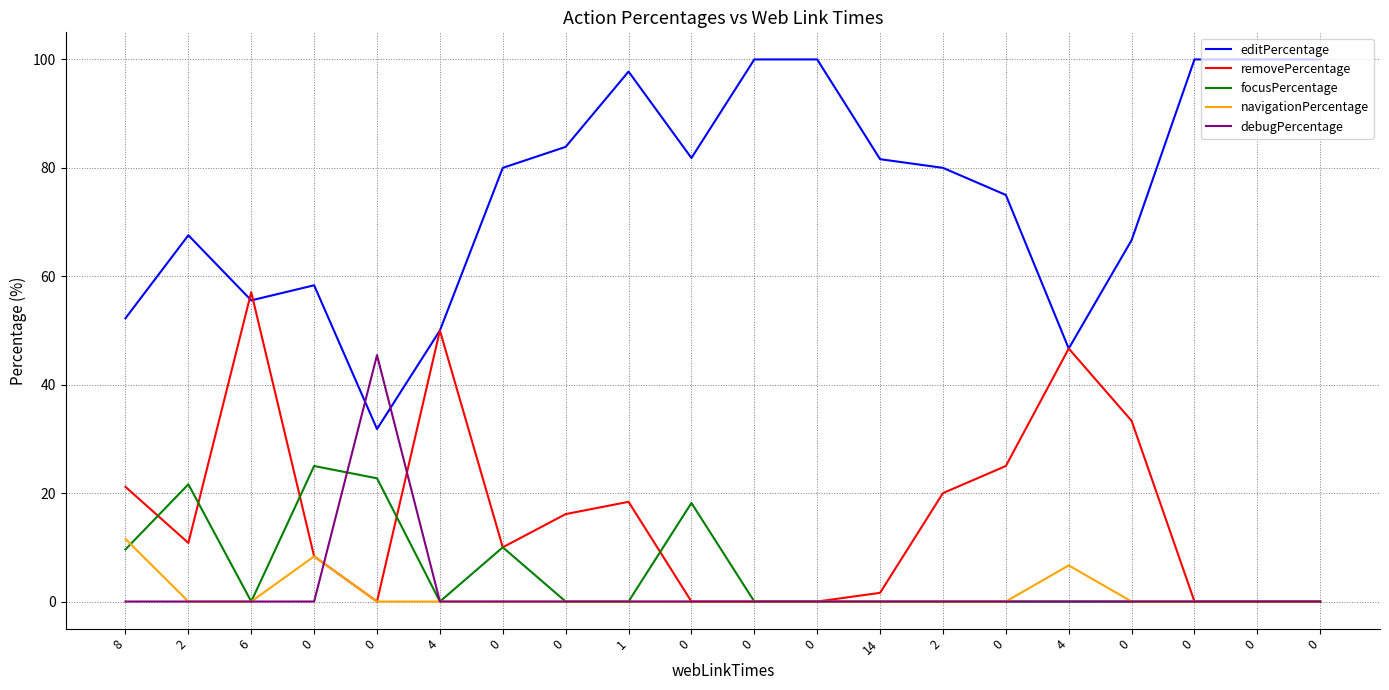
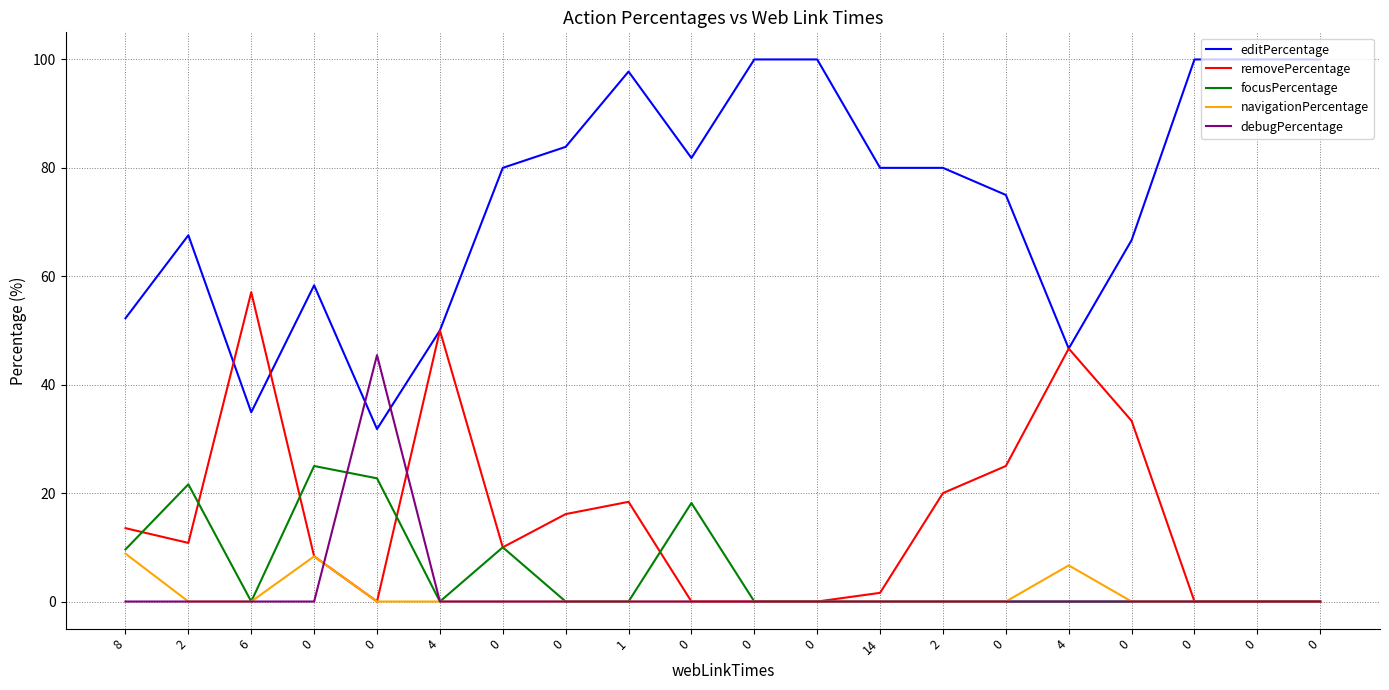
  {
    "editPercentage": {
      "8": 52,
-     "6": 56,
+     "6": 35,
      "1": 98,
-     "14": 82
+     "14": 80
    },
    "removePercentage": {
-     "8": 21,
+     "8": 14,
      "6": 57,
      "1": 18,
      "14": 2
    },
    "focusPercentage": {
      "8": 10
    },
    "navigationPercentage": {
-     "8": 12
+     "8": 9
    },
    "debugPercentage": {
      "8": 0
    }
  }
